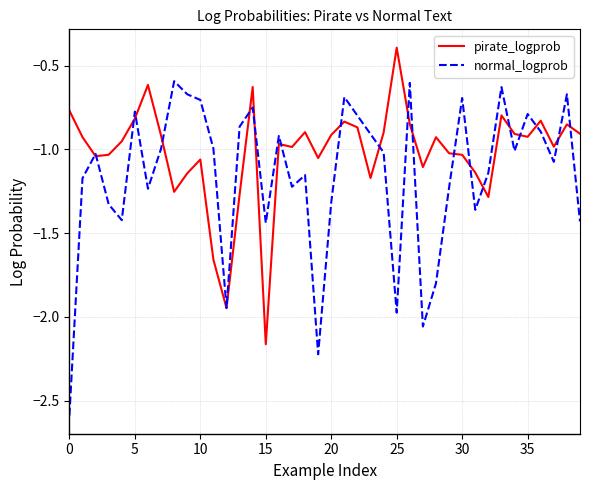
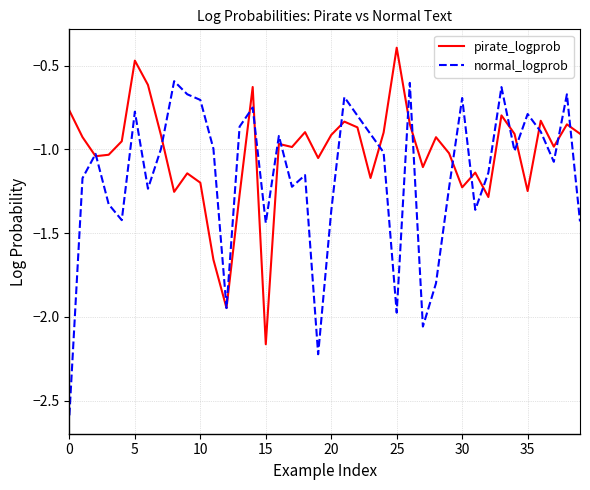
  {
    "pirate_logprob": {
      "0": -0.77,
-     "5": -0.82,
-     "10": -1.06,
+     "5": -0.47,
+     "10": -1.20,
      "15": -2.16,
      "20": -0.91,
      "25": -0.39,
-     "30": -1.03,
-     "35": -0.92
+     "30": -1.23,
+     "35": -1.25
    },
    "normal_logprob": {
      "0": -2.59,
      "5": -0.77,
      "10": -0.70,
      "15": -1.44,
-     "20": -1.32,
+     "20": -1.37,
      "25": -1.97,
      "30": -0.69,
      "35": -0.79
    }
  }
